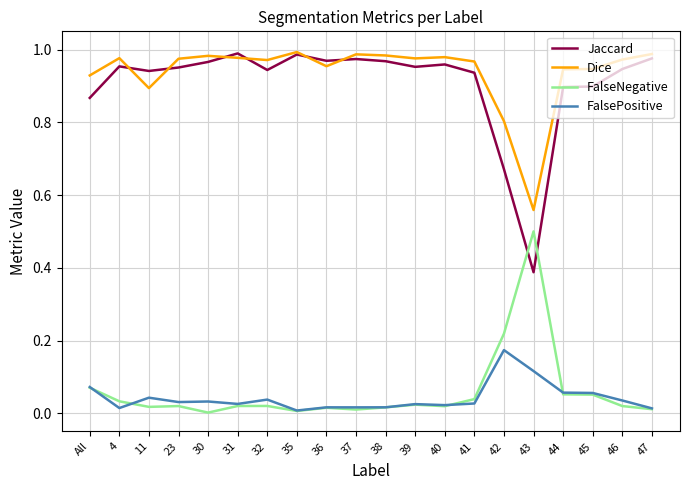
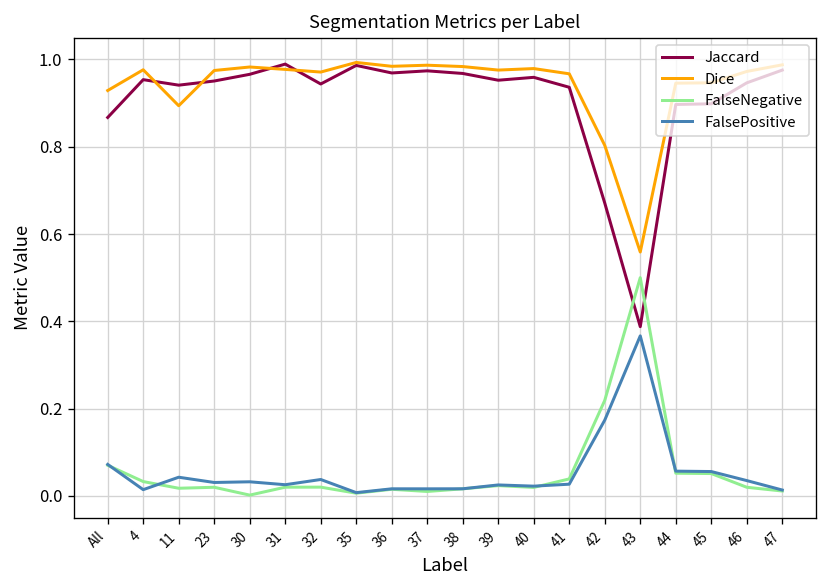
  {
    "Jaccard": {
      "All": 0.87,
      "4": 0.95,
      "11": 0.94,
      "23": 0.95,
      "30": 0.97,
      "31": 0.99,
      "32": 0.94,
      "36": 0.97,
      "37": 0.97,
      "38": 0.97,
      "39": 0.95,
      "40": 0.96,
      "41": 0.94,
      "42": 0.67,
      "43": 0.39
    },
    "Dice": {
      "All": 0.93,
      "4": 0.98,
      "11": 0.89,
      "23": 0.97,
      "30": 0.98,
      "31": 0.98,
      "32": 0.97,
-     "36": 0.95,
+     "36": 0.98,
      "37": 0.99,
      "38": 0.98,
      "39": 0.98,
      "40": 0.98,
      "41": 0.97,
      "42": 0.80,
      "43": 0.56
    },
    "FalseNegative": {
      "4": 0.03,
      "11": 0.02,
      "23": 0.02,
      "30": 0.00,
      "32": 0.02,
      "41": 0.04,
      "42": 0.22,
      "43": 0.50,
      "46": 0.02
    },
    "FalsePositive": {
      "4": 0.01,
      "11": 0.04,
      "23": 0.03,
      "30": 0.03,
      "32": 0.04,
      "41": 0.03,
      "42": 0.17,
-     "43": 0.12,
+     "43": 0.37,
      "46": 0.04
    }
  }
